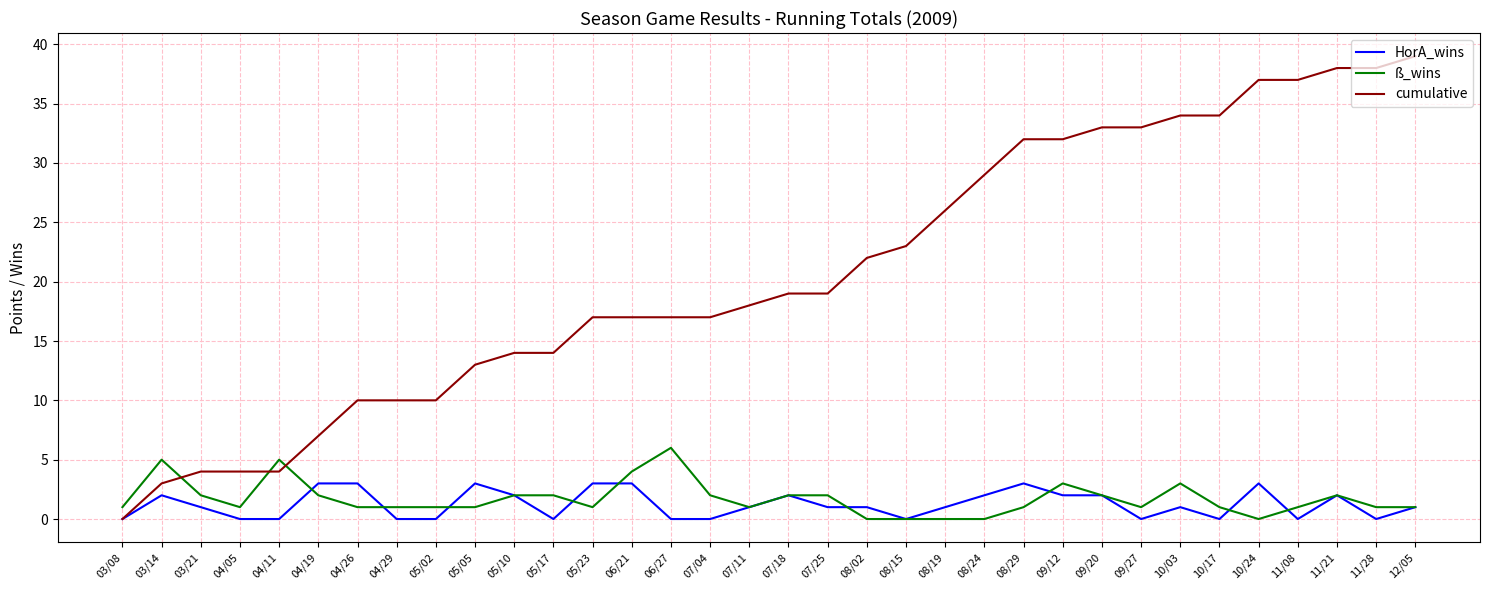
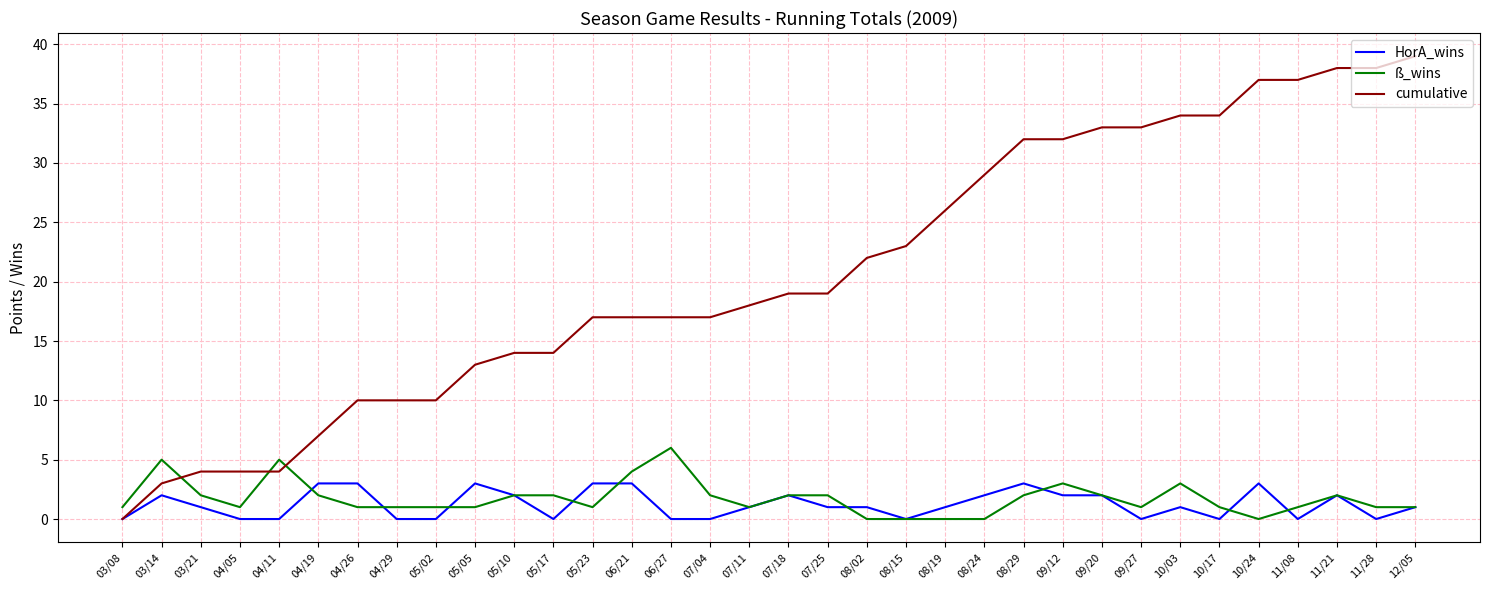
  {
    "HorA_wins": {
      "03/14": 2,
      "03/21": 1,
      "04/05": 0,
      "04/11": 0,
      "04/19": 3,
      "04/26": 3,
      "04/29": 0,
      "05/02": 0,
      "05/05": 3,
      "05/17": 0,
      "05/23": 3,
      "06/21": 3,
      "06/27": 0,
      "07/04": 0,
      "07/25": 1,
      "08/02": 1,
      "08/19": 1,
      "08/24": 2,
      "08/29": 3,
      "09/12": 2,
      "09/27": 0,
      "10/03": 1,
      "10/17": 0,
      "10/24": 3,
      "11/08": 0,
      "11/28": 0
    },
    "ß_wins": {
      "03/08": 1,
      "03/14": 5,
      "03/21": 2,
      "04/05": 1,
      "04/11": 5,
      "04/19": 2,
      "04/26": 1,
      "04/29": 1,
      "05/02": 1,
      "05/05": 1,
      "05/17": 2,
      "05/23": 1,
      "06/21": 4,
      "06/27": 6,
      "07/04": 2,
      "07/25": 2,
      "08/02": 0,
      "08/19": 0,
      "08/24": 0,
-     "08/29": 1,
+     "08/29": 2,
      "09/12": 3,
      "09/27": 1,
      "10/03": 3,
      "10/17": 1,
      "10/24": 0,
      "11/08": 1,
      "11/28": 1
    },
    "cumulative": {
      "03/14": 3,
      "03/21": 4,
      "04/05": 4,
      "04/11": 4,
      "04/19": 7,
      "04/26": 10,
      "04/29": 10,
      "05/02": 10,
      "05/05": 13,
      "05/10": 14,
      "05/17": 14,
      "05/23": 17,
      "06/21": 17,
      "06/27": 17,
      "07/04": 17,
      "07/11": 18,
      "07/18": 19,
      "07/25": 19,
      "08/02": 22,
      "08/15": 23,
      "08/19": 26,
      "08/24": 29,
      "08/29": 32,
      "09/12": 32,
      "09/20": 33,
      "09/27": 33,
      "10/03": 34,
      "10/17": 34,
      "10/24": 37,
      "11/08": 37,
      "11/21": 38
    }
  }
